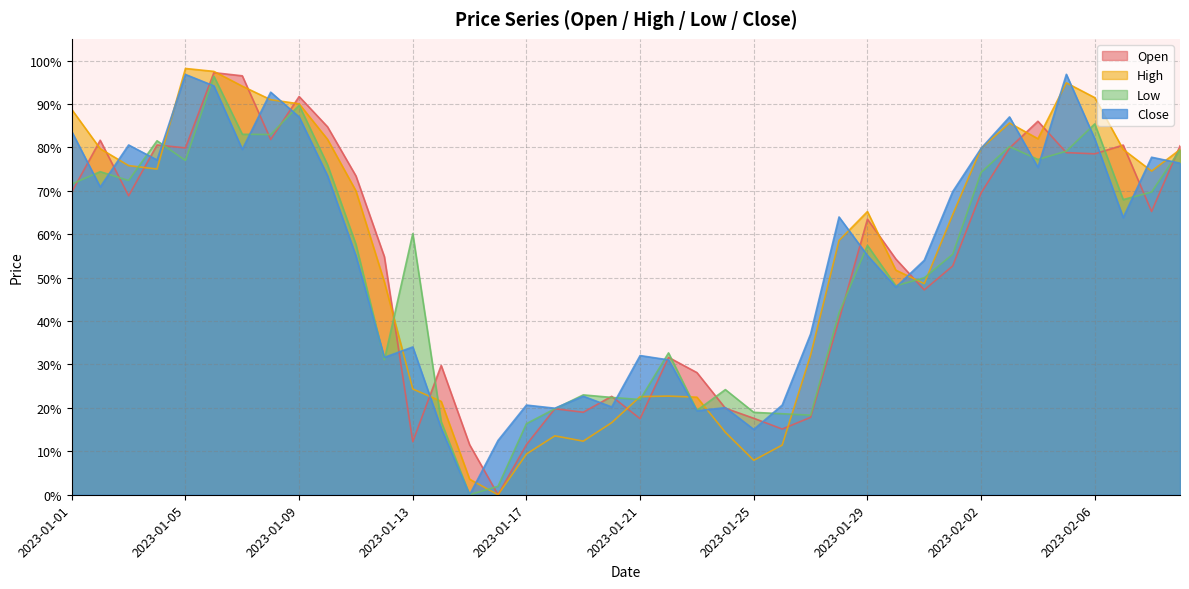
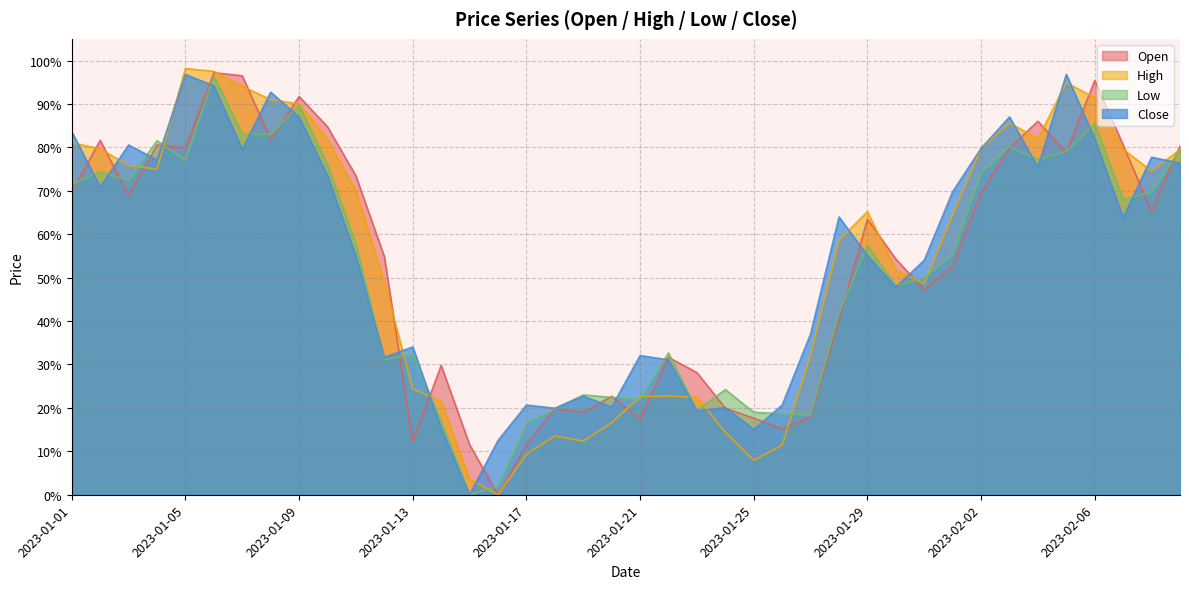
  {
    "Open": {
      "2023-01-01": "70%",
      "2023-01-05": "80%",
      "2023-01-09": "92%",
      "2023-01-13": "12%",
      "2023-01-17": "12%",
      "2023-01-21": "18%",
      "2023-01-25": "18%",
      "2023-01-29": "63%",
      "2023-02-02": "70%",
-     "2023-02-06": "79%"
+     "2023-02-06": "95%"
    },
    "High": {
-     "2023-01-01": "89%",
+     "2023-01-01": "81%",
      "2023-01-05": "98%",
      "2023-01-13": "24%",
      "2023-01-17": "9%",
      "2023-01-21": "23%",
      "2023-01-25": "8%",
      "2023-01-29": "65%",
      "2023-02-06": "91%"
    },
    "Low": {
      "2023-01-01": "72%",
      "2023-01-05": "77%",
-     "2023-01-13": "60%",
+     "2023-01-13": "32%",
      "2023-01-17": "16%",
      "2023-01-21": "22%",
      "2023-01-25": "19%",
      "2023-01-29": "57%",
      "2023-02-02": "74%",
      "2023-02-06": "85%"
    },
    "Close": {
      "2023-01-01": "84%",
      "2023-01-05": "97%",
      "2023-01-09": "87%",
      "2023-01-13": "34%",
      "2023-01-17": "21%",
      "2023-01-21": "32%",
      "2023-01-25": "15%",
      "2023-01-29": "55%",
      "2023-02-06": "82%"
    }
  }
